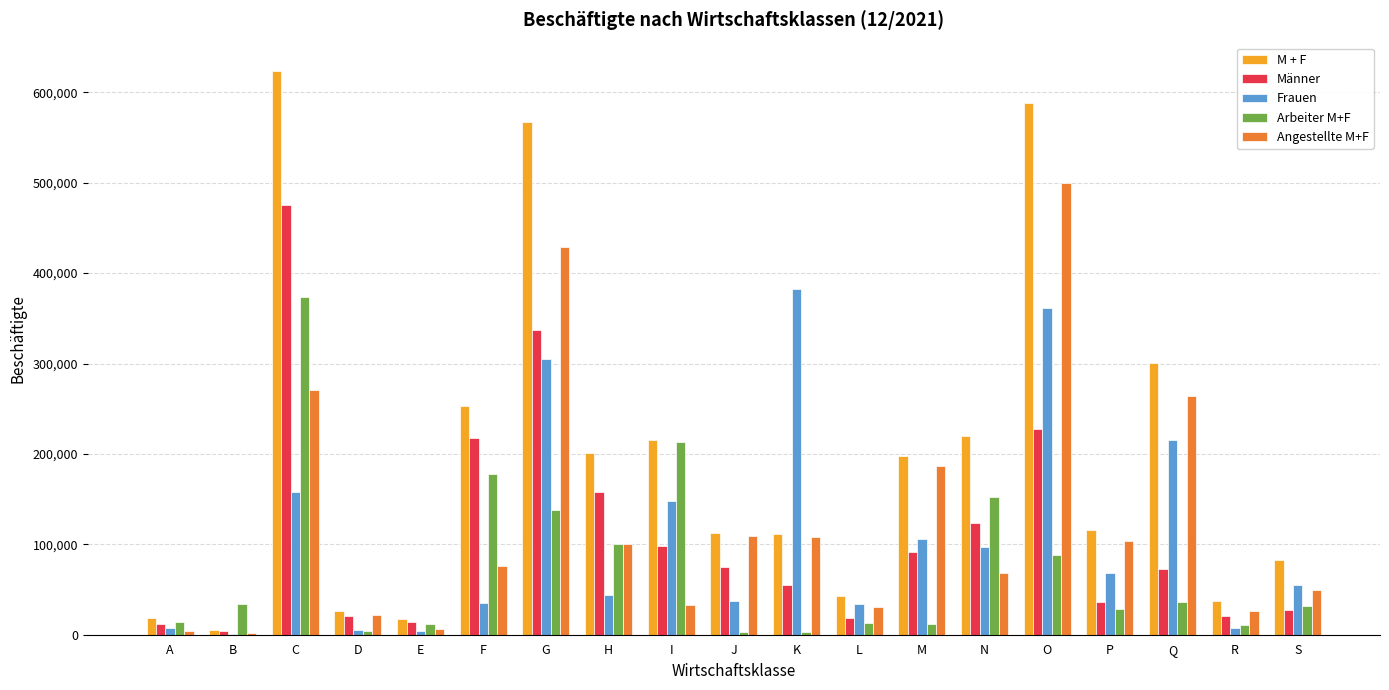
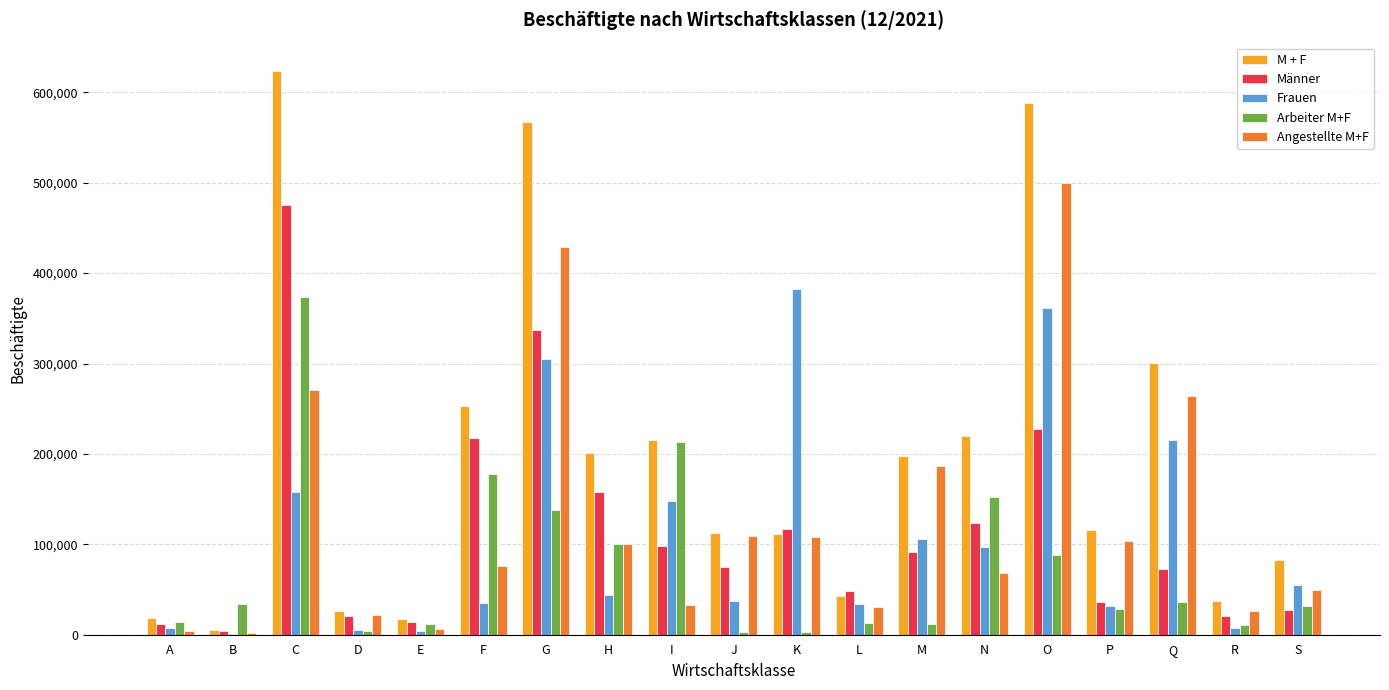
  {
    "Männer": {
      "A": "10,000",
      "B": "0",
      "C": "480,000",
      "D": "20,000",
      "E": "10,000",
      "F": "220,000",
      "G": "340,000",
      "H": "160,000",
      "I": "100,000",
      "J": "80,000",
-     "K": "50,000",
-     "L": "20,000",
+     "K": "120,000",
+     "L": "50,000",
      "M": "90,000",
      "N": "120,000",
      "O": "230,000",
      "P": "40,000",
      "Q": "70,000",
      "R": "20,000",
      "S": "30,000"
    },
    "Frauen": {
      "A": "10,000",
      "C": "160,000",
      "D": "10,000",
      "E": "0",
      "F": "40,000",
      "G": "310,000",
      "H": "40,000",
      "I": "150,000",
      "J": "40,000",
      "K": "380,000",
      "L": "30,000",
      "M": "110,000",
      "N": "100,000",
      "O": "360,000",
-     "P": "70,000",
+     "P": "30,000",
      "Q": "220,000",
      "R": "10,000",
      "S": "50,000"
    },
    "Arbeiter M+F": {
      "A": "10,000",
      "B": "30,000",
      "C": "370,000",
      "D": "0",
      "E": "10,000",
      "F": "180,000",
      "G": "140,000",
      "H": "100,000",
      "I": "210,000",
      "J": "0",
      "K": "0",
      "L": "10,000",
      "M": "10,000",
      "N": "150,000",
      "O": "90,000",
      "P": "30,000",
      "Q": "40,000",
      "R": "10,000",
      "S": "30,000"
    }
  }
